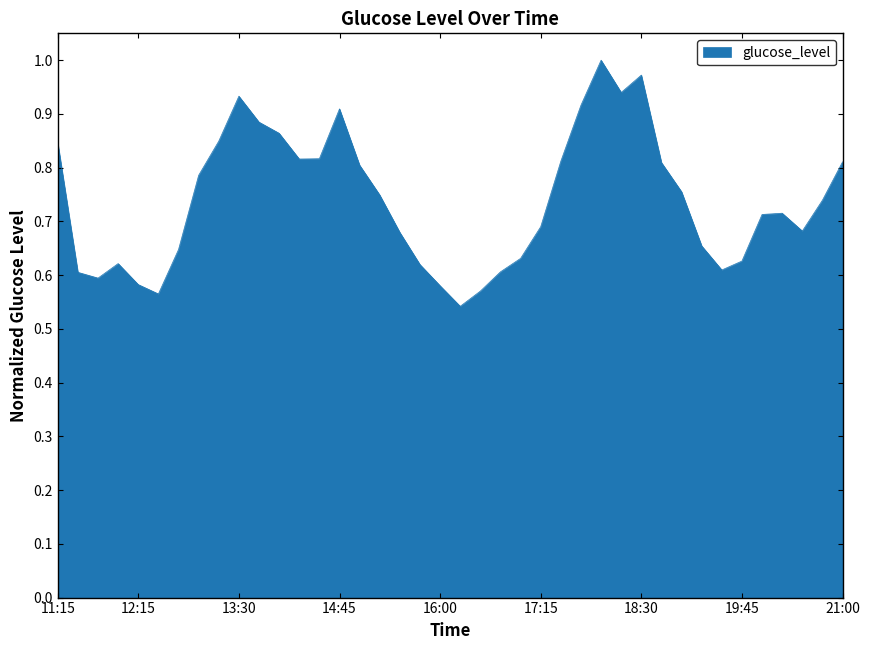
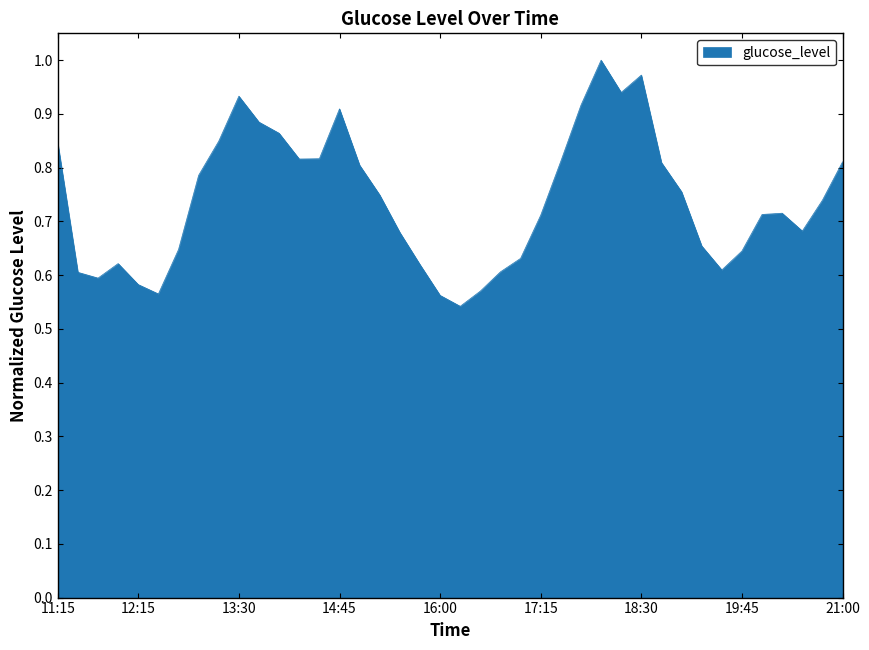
  {
    "11:15": 0.85,
    "12:15": 0.58,
    "13:30": 0.93,
    "14:45": 0.91,
-   "16:00": 0.58,
-   "17:15": 0.69,
+   "16:00": 0.56,
+   "17:15": 0.71,
    "18:30": 0.97,
-   "19:45": 0.63,
+   "19:45": 0.64,
    "21:00": 0.81
  }
